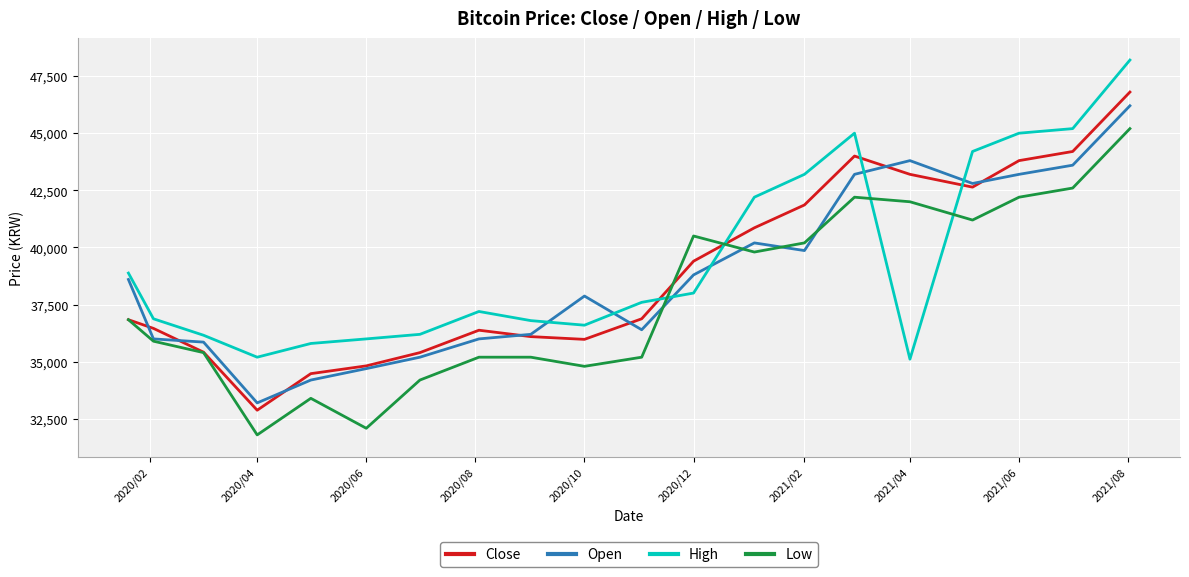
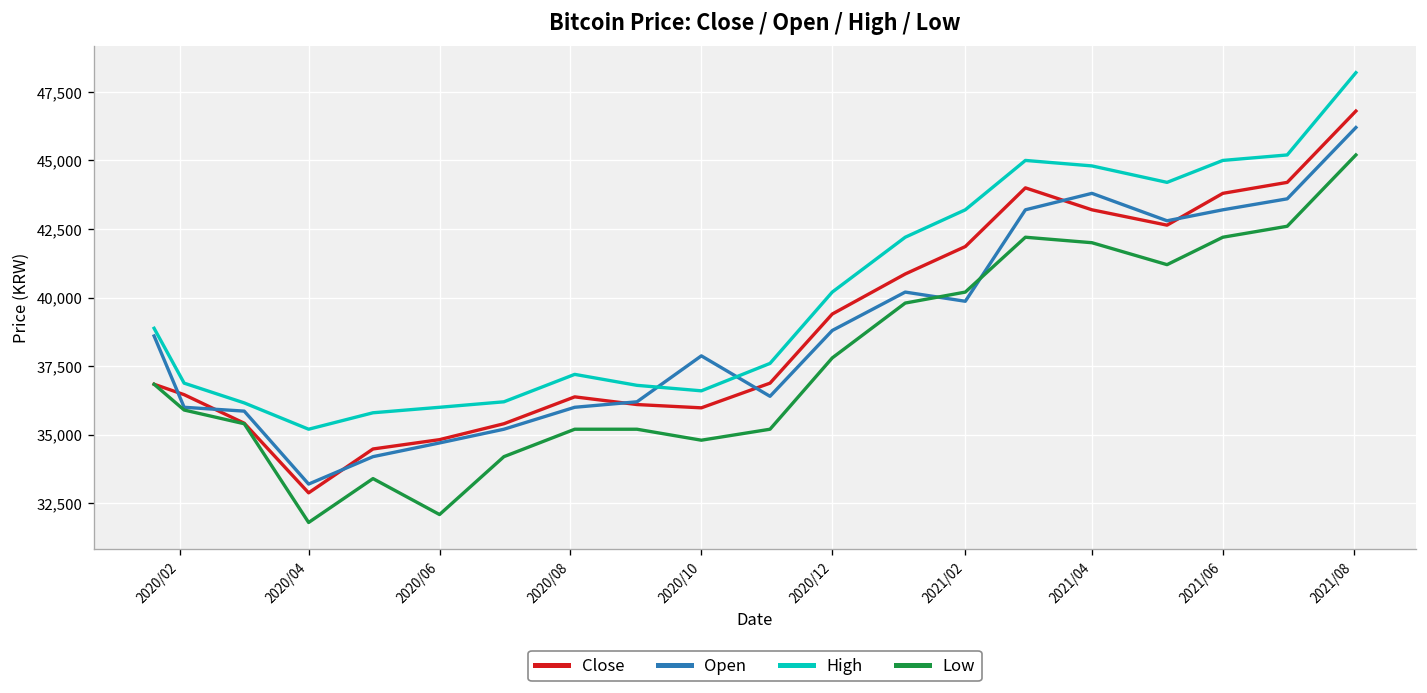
  {
    "Close": {
      "2020/04": "32,900",
      "2020/06": "34,800",
      "2020/10": "36,000",
      "2020/12": "39,400",
      "2021/02": "41,900",
      "2021/04": "43,200",
      "2021/06": "43,800"
    },
    "Open": {
      "2020/04": "33,200",
      "2020/06": "34,700",
      "2020/10": "37,900",
      "2020/12": "38,800",
      "2021/02": "39,900",
      "2021/04": "43,800",
      "2021/06": "43,200"
    },
    "High": {
      "2020/04": "35,200",
      "2020/06": "36,000",
      "2020/10": "36,600",
-     "2020/12": "38,000",
+     "2020/12": "40,200",
      "2021/02": "43,200",
-     "2021/04": "35,100",
+     "2021/04": "44,800",
      "2021/06": "45,000"
    },
    "Low": {
      "2020/04": "31,800",
      "2020/06": "32,100",
      "2020/10": "34,800",
-     "2020/12": "40,500",
+     "2020/12": "37,800",
      "2021/02": "40,200",
      "2021/04": "42,000",
      "2021/06": "42,200"
    }
  }
